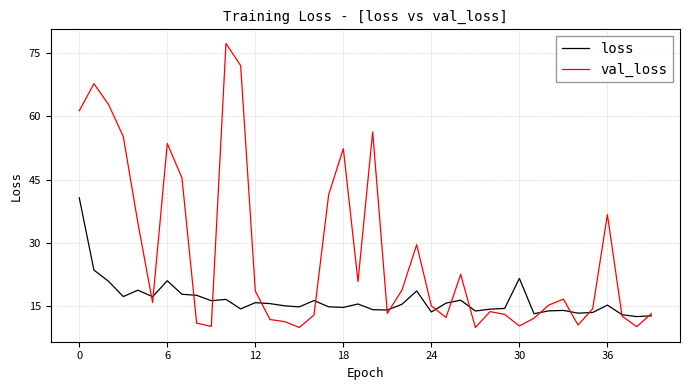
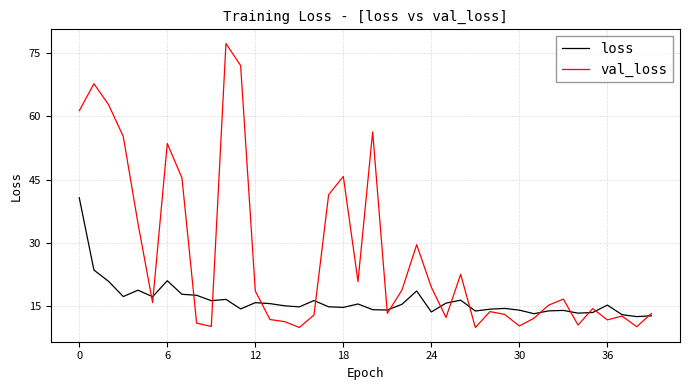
  {
    "loss": {
      "0": 41,
      "6": 21,
      "12": 16,
      "18": 15,
      "24": 14,
-     "30": 22,
+     "30": 14,
      "36": 15
    },
    "val_loss": {
      "0": 61,
      "6": 54,
      "12": 19,
-     "18": 52,
-     "24": 15,
+     "18": 46,
+     "24": 20,
      "30": 10,
-     "36": 37
+     "36": 12
    }
  }
